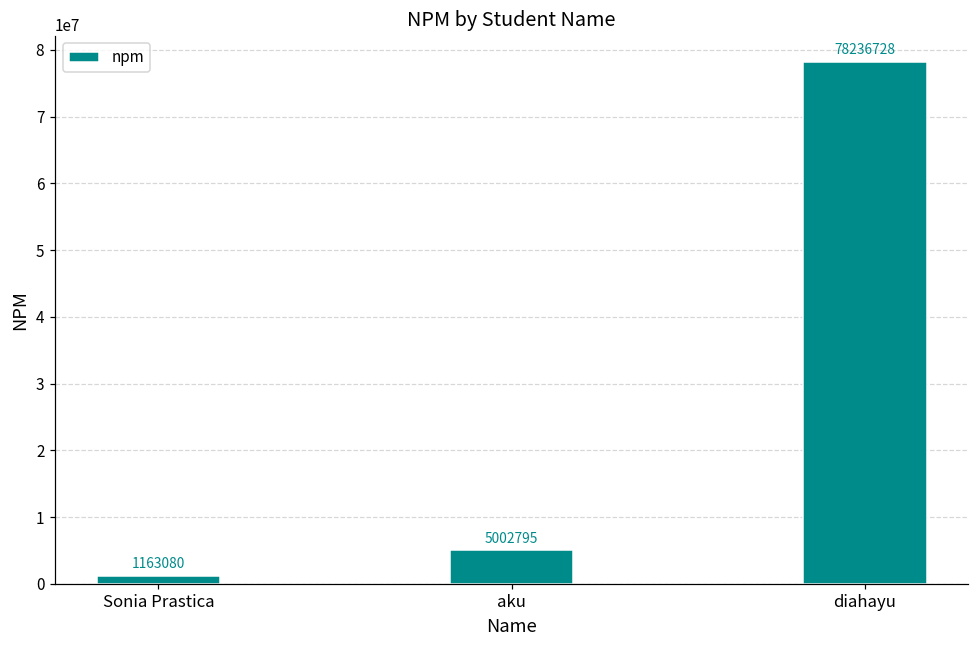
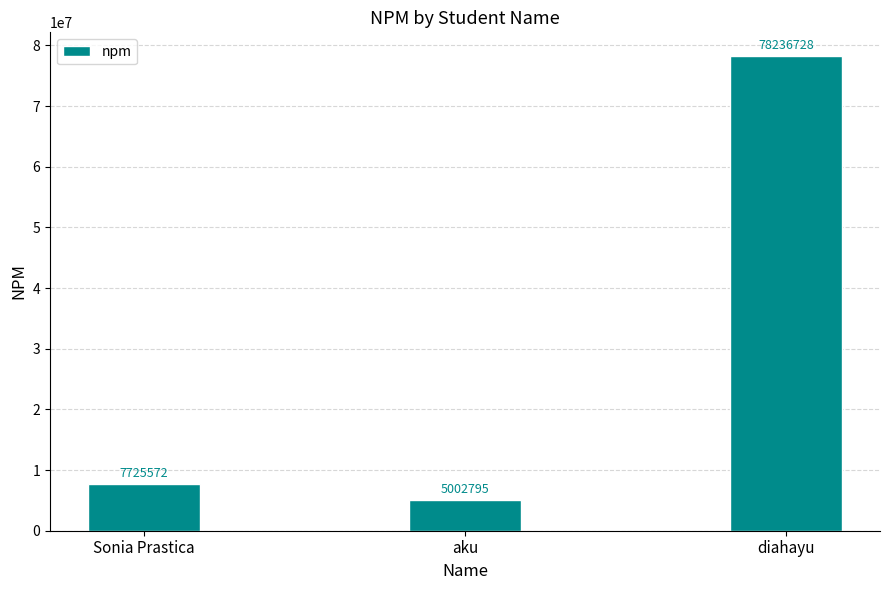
  {
-   "Sonia Prastica": 1163080,
+   "Sonia Prastica": 7725572,
    "aku": 5002795,
    "diahayu": 78236728
  }
